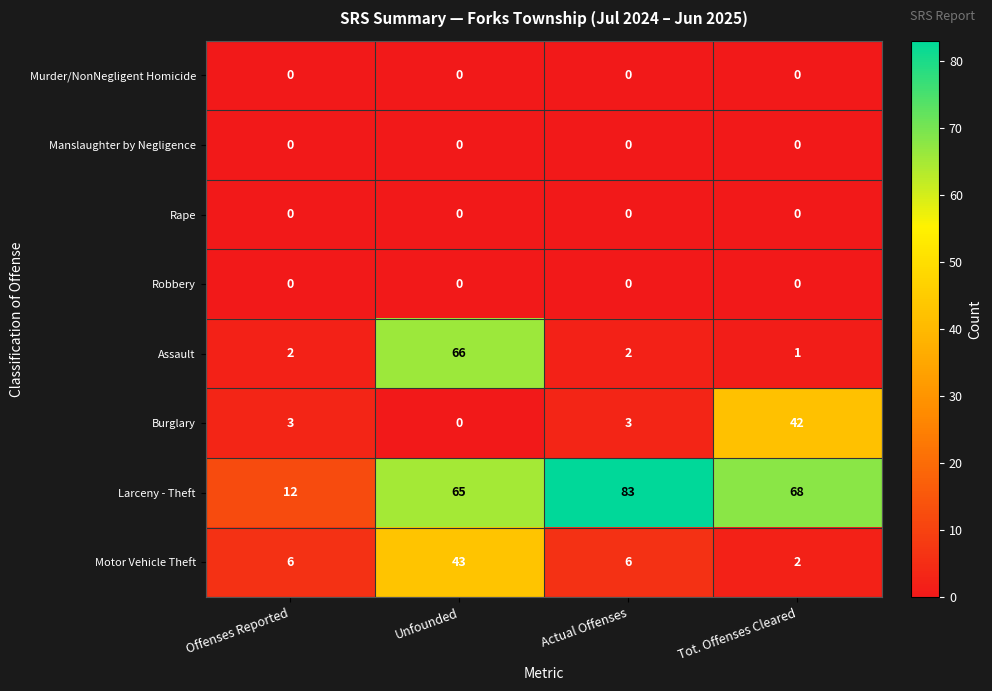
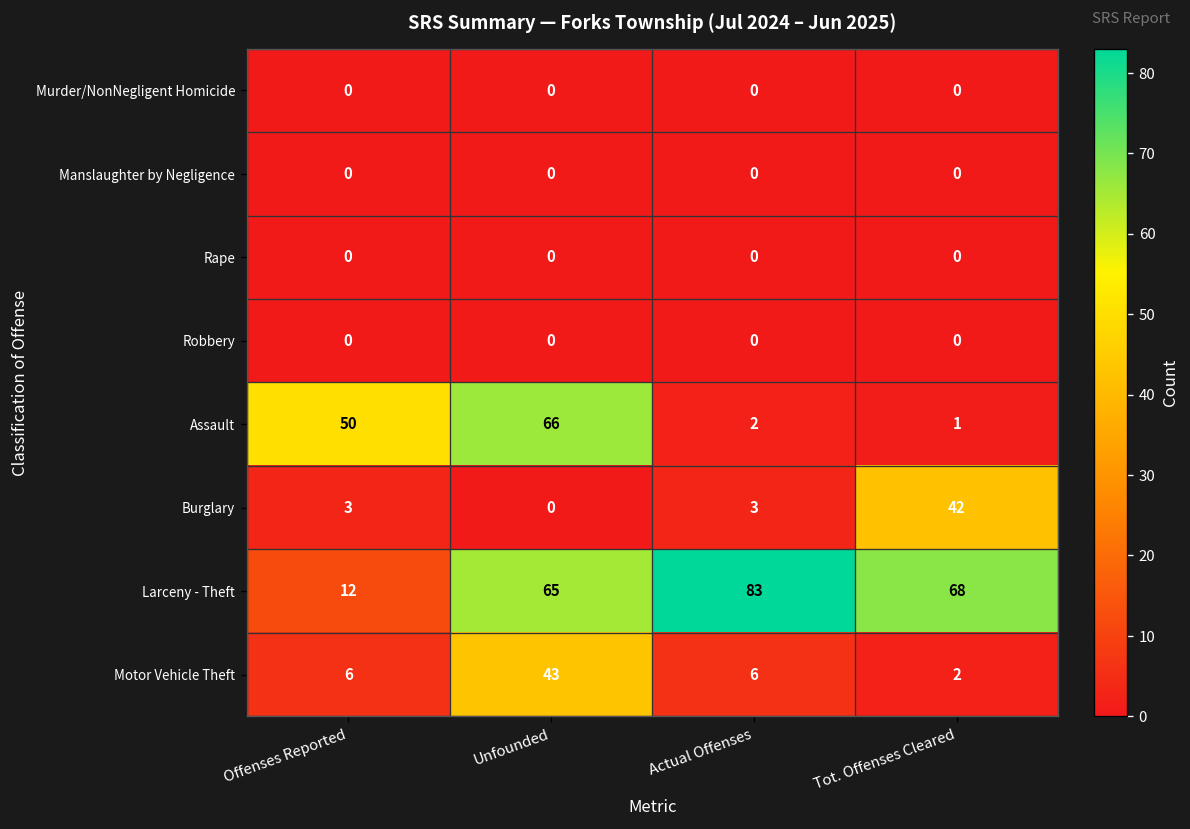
  {
    "Murder/NonNegligent Homicide": {
      "Offenses Reported": 0,
      "Unfounded": 0,
      "Actual Offenses": 0,
      "Tot. Offenses Cleared": 0
    },
    "Manslaughter by Negligence": {
      "Offenses Reported": 0,
      "Unfounded": 0,
      "Actual Offenses": 0,
      "Tot. Offenses Cleared": 0
    },
    "Rape": {
      "Offenses Reported": 0,
      "Unfounded": 0,
      "Actual Offenses": 0,
      "Tot. Offenses Cleared": 0
    },
    "Robbery": {
      "Offenses Reported": 0,
      "Unfounded": 0,
      "Actual Offenses": 0,
      "Tot. Offenses Cleared": 0
    },
    "Assault": {
-     "Offenses Reported": 2,
+     "Offenses Reported": 50,
      "Unfounded": 66,
      "Actual Offenses": 2,
      "Tot. Offenses Cleared": 1
    },
    "Burglary": {
      "Offenses Reported": 3,
      "Unfounded": 0,
      "Actual Offenses": 3,
      "Tot. Offenses Cleared": 42
    },
    "Larceny - Theft": {
      "Offenses Reported": 12,
      "Unfounded": 65,
      "Actual Offenses": 83,
      "Tot. Offenses Cleared": 68
    },
    "Motor Vehicle Theft": {
      "Offenses Reported": 6,
      "Unfounded": 43,
      "Actual Offenses": 6,
      "Tot. Offenses Cleared": 2
    }
  }
